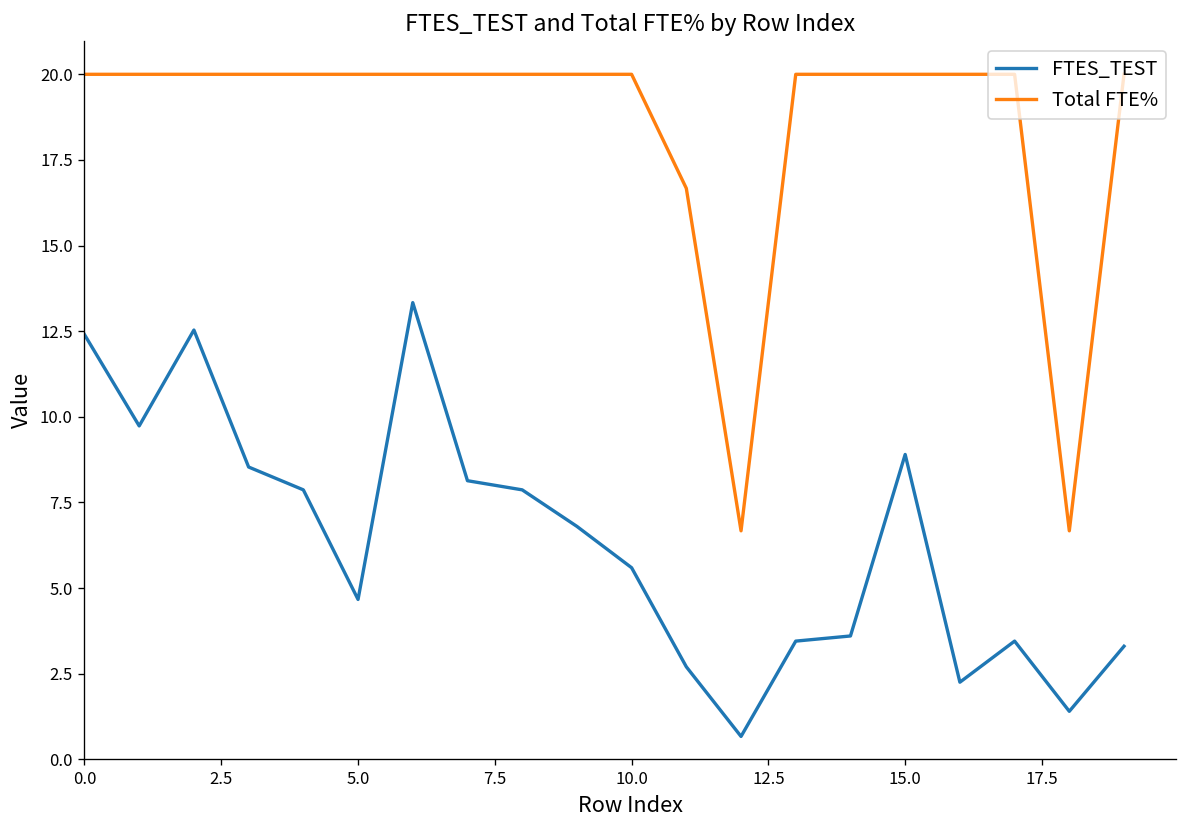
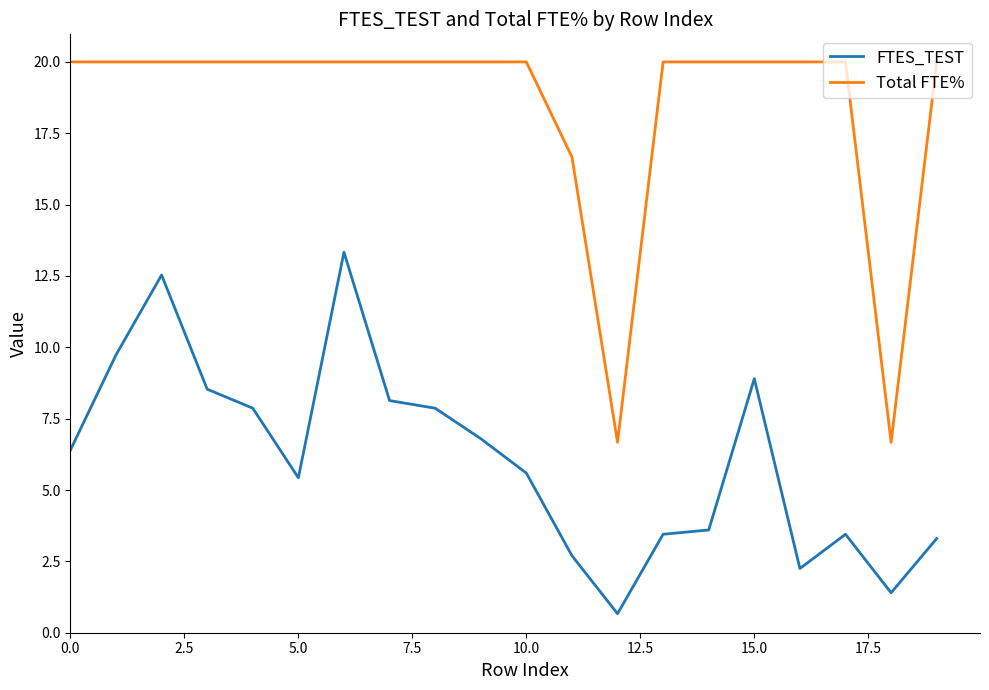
  {
    "FTES_TEST": {
-     "0.0": 12.4,
-     "5.0": 4.7,
+     "0.0": 6.4,
+     "5.0": 5.4,
      "10.0": 5.6,
      "15.0": 8.9
    },
    "Total FTE%": {
      "0.0": 20.0,
      "5.0": 20.0,
      "10.0": 20.0,
      "15.0": 20.0
    }
  }
